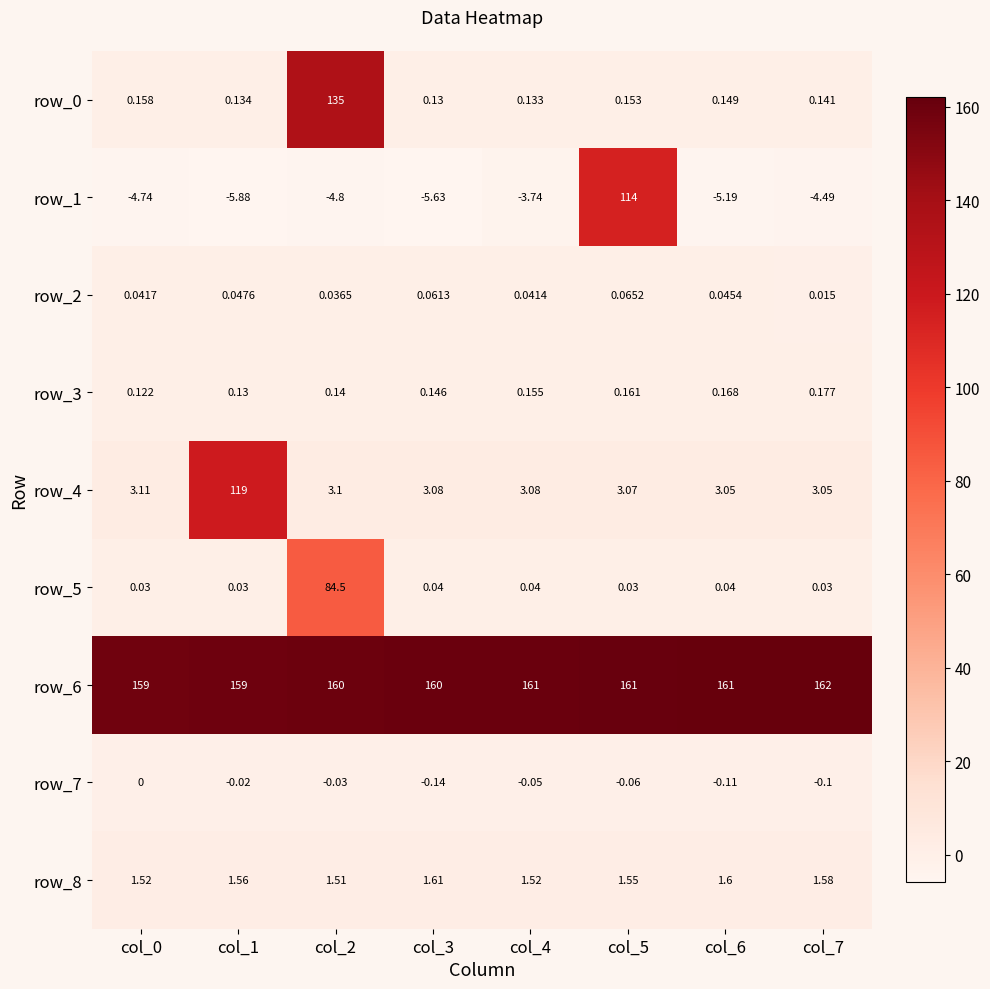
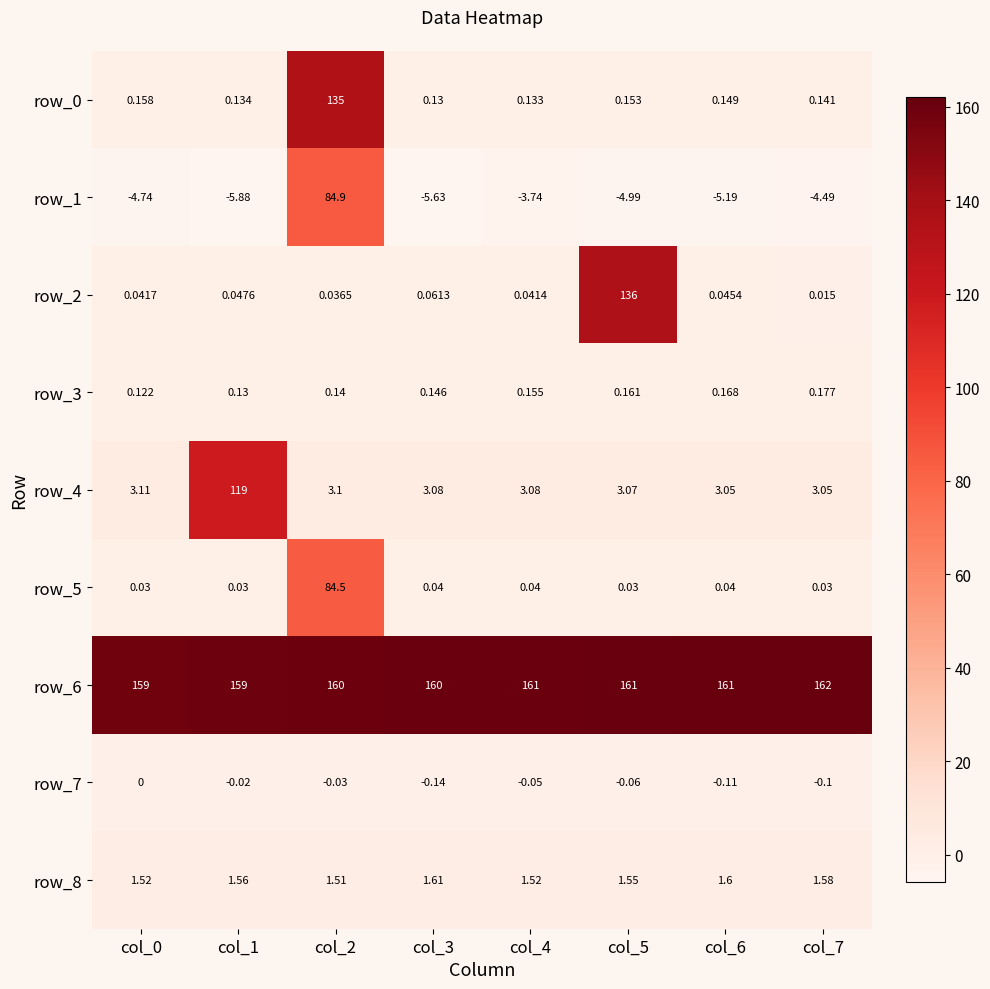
  {
    "row_0": {
      "col_0": 0.158,
      "col_1": 0.134,
      "col_2": 135,
      "col_3": 0.13,
      "col_4": 0.133,
      "col_5": 0.153,
      "col_6": 0.149,
      "col_7": 0.141
    },
    "row_1": {
      "col_0": -4.74,
      "col_1": -5.88,
-     "col_2": -4.8,
+     "col_2": 84.9,
      "col_3": -5.63,
      "col_4": -3.74,
-     "col_5": 114,
+     "col_5": -4.99,
      "col_6": -5.19,
      "col_7": -4.49
    },
    "row_2": {
      "col_0": 0.0417,
      "col_1": 0.0476,
      "col_2": 0.0365,
      "col_3": 0.0613,
      "col_4": 0.0414,
-     "col_5": 0.0652,
+     "col_5": 136,
      "col_6": 0.0454,
      "col_7": 0.015
    },
    "row_3": {
      "col_0": 0.122,
      "col_1": 0.13,
      "col_2": 0.14,
      "col_3": 0.146,
      "col_4": 0.155,
      "col_5": 0.161,
      "col_6": 0.168,
      "col_7": 0.177
    },
    "row_4": {
      "col_0": 3.11,
      "col_1": 119,
      "col_2": 3.1,
      "col_3": 3.08,
      "col_4": 3.08,
      "col_5": 3.07,
      "col_6": 3.05,
      "col_7": 3.05
    },
    "row_5": {
      "col_0": 0.03,
      "col_1": 0.03,
      "col_2": 84.5,
      "col_3": 0.04,
      "col_4": 0.04,
      "col_5": 0.03,
      "col_6": 0.04,
      "col_7": 0.03
    },
    "row_6": {
      "col_0": 159,
      "col_1": 159,
      "col_2": 160,
      "col_3": 160,
      "col_4": 161,
      "col_5": 161,
      "col_6": 161,
      "col_7": 162
    },
    "row_7": {
      "col_0": 0,
      "col_1": -0.02,
      "col_2": -0.03,
      "col_3": -0.14,
      "col_4": -0.05,
      "col_5": -0.06,
      "col_6": -0.11,
      "col_7": -0.1
    },
    "row_8": {
      "col_0": 1.52,
      "col_1": 1.56,
      "col_2": 1.51,
      "col_3": 1.61,
      "col_4": 1.52,
      "col_5": 1.55,
      "col_6": 1.6,
      "col_7": 1.58
    }
  }
